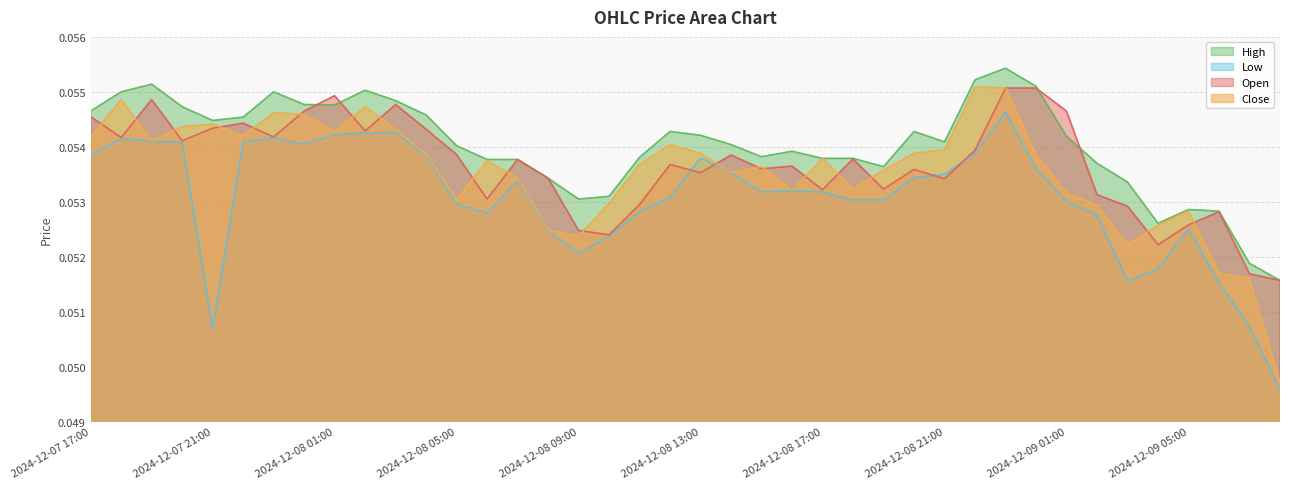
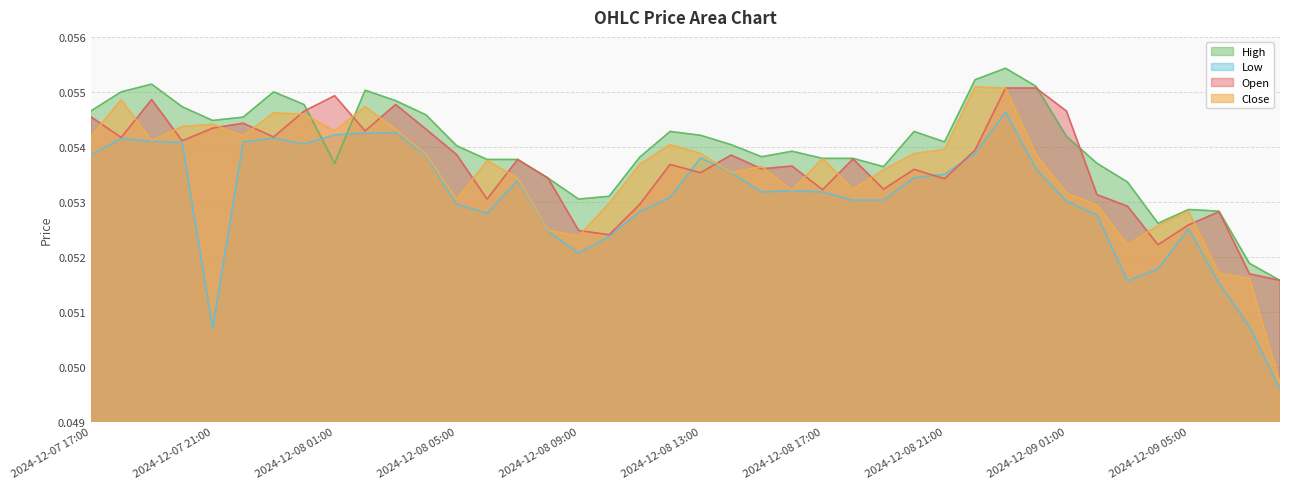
  {
    "High": {
      "2024-12-07 17:00": 0.0547,
      "2024-12-07 21:00": 0.0545,
-     "2024-12-08 01:00": 0.0548,
+     "2024-12-08 01:00": 0.0537,
      "2024-12-08 05:00": 0.0540,
      "2024-12-08 09:00": 0.0531,
      "2024-12-08 13:00": 0.0542,
      "2024-12-08 21:00": 0.0541,
      "2024-12-09 01:00": 0.0542
    },
    "Low": {
      "2024-12-07 17:00": 0.0539,
      "2024-12-07 21:00": 0.0507,
      "2024-12-08 01:00": 0.0542,
      "2024-12-08 05:00": 0.0530,
      "2024-12-08 09:00": 0.0521,
      "2024-12-08 13:00": 0.0538,
      "2024-12-08 21:00": 0.0535,
      "2024-12-09 01:00": 0.0530,
      "2024-12-09 05:00": 0.0525
    },
    "Open": {
      "2024-12-07 17:00": 0.0546,
      "2024-12-07 21:00": 0.0543,
      "2024-12-08 01:00": 0.0549,
      "2024-12-08 05:00": 0.0539,
      "2024-12-08 09:00": 0.0525,
      "2024-12-08 13:00": 0.0535,
      "2024-12-08 21:00": 0.0534,
      "2024-12-09 01:00": 0.0547,
      "2024-12-09 05:00": 0.0526
    },
    "Close": {
      "2024-12-07 17:00": 0.0542,
      "2024-12-07 21:00": 0.0544,
      "2024-12-08 01:00": 0.0543,
      "2024-12-08 05:00": 0.0530,
      "2024-12-08 09:00": 0.0524,
      "2024-12-08 13:00": 0.0539,
      "2024-12-08 21:00": 0.0540,
      "2024-12-09 01:00": 0.0532
    }
  }
